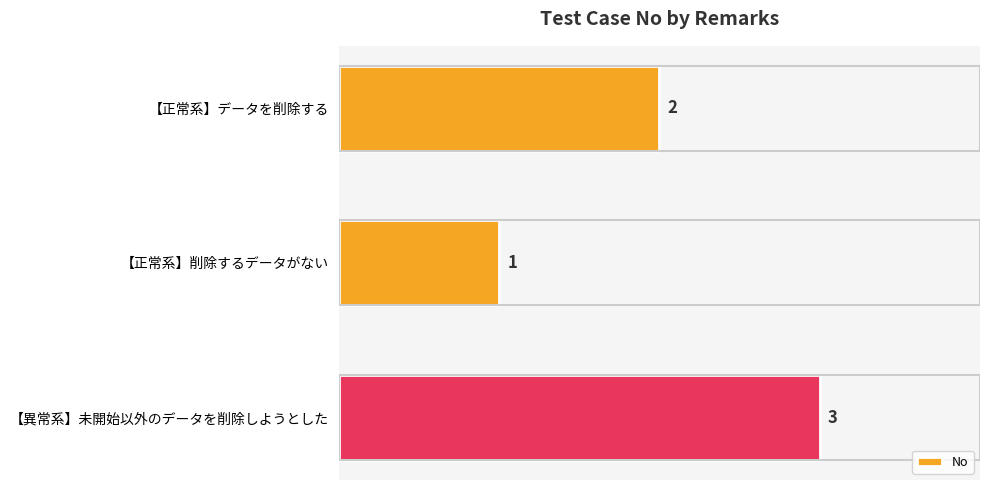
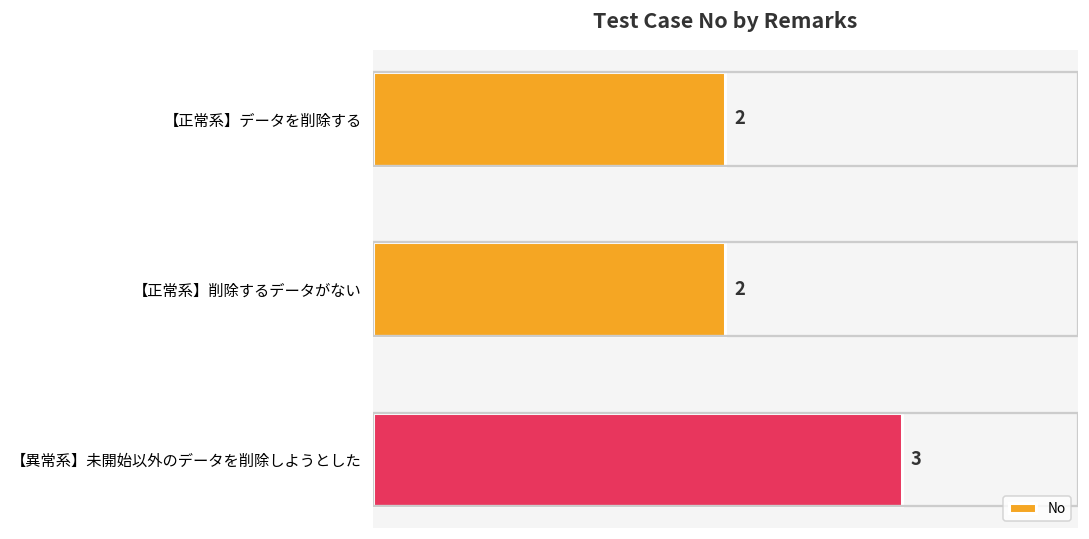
  {
    "【正常系】データを削除する": 2,
-   "【正常系】削除するデータがない": 1,
+   "【正常系】削除するデータがない": 2,
    "【異常系】未開始以外のデータを削除しようとした": 3
  }
